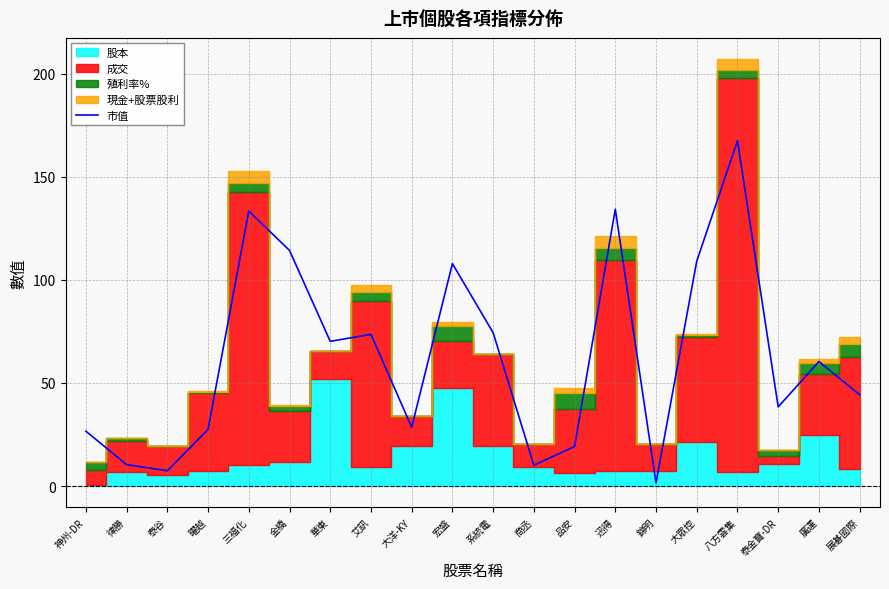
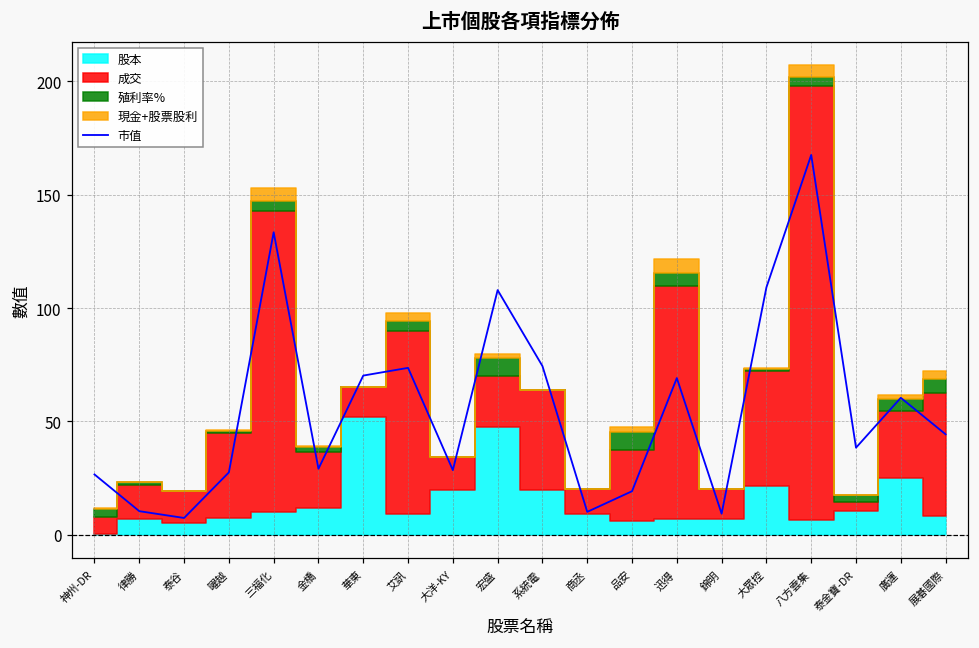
  {
    "市值": {
      "神州-DR": 27,
      "律勝": 10,
      "泰谷": 7,
      "曜越": 28,
      "三福化": 133,
-     "金橋": 114,
+     "金橋": 29,
      "華東": 70,
      "艾訊": 74,
      "大洋-KY": 29,
      "宏盛": 108,
      "系統電": 74,
      "商丞": 10,
      "品安": 19,
-     "迅得": 134,
-     "錦明": 2,
+     "迅得": 69,
+     "錦明": 9,
      "大眾控": 109,
      "八方雲集": 168,
      "泰金寶-DR": 38,
      "廣運": 60,
      "展碁國際": 44
    }
  }
